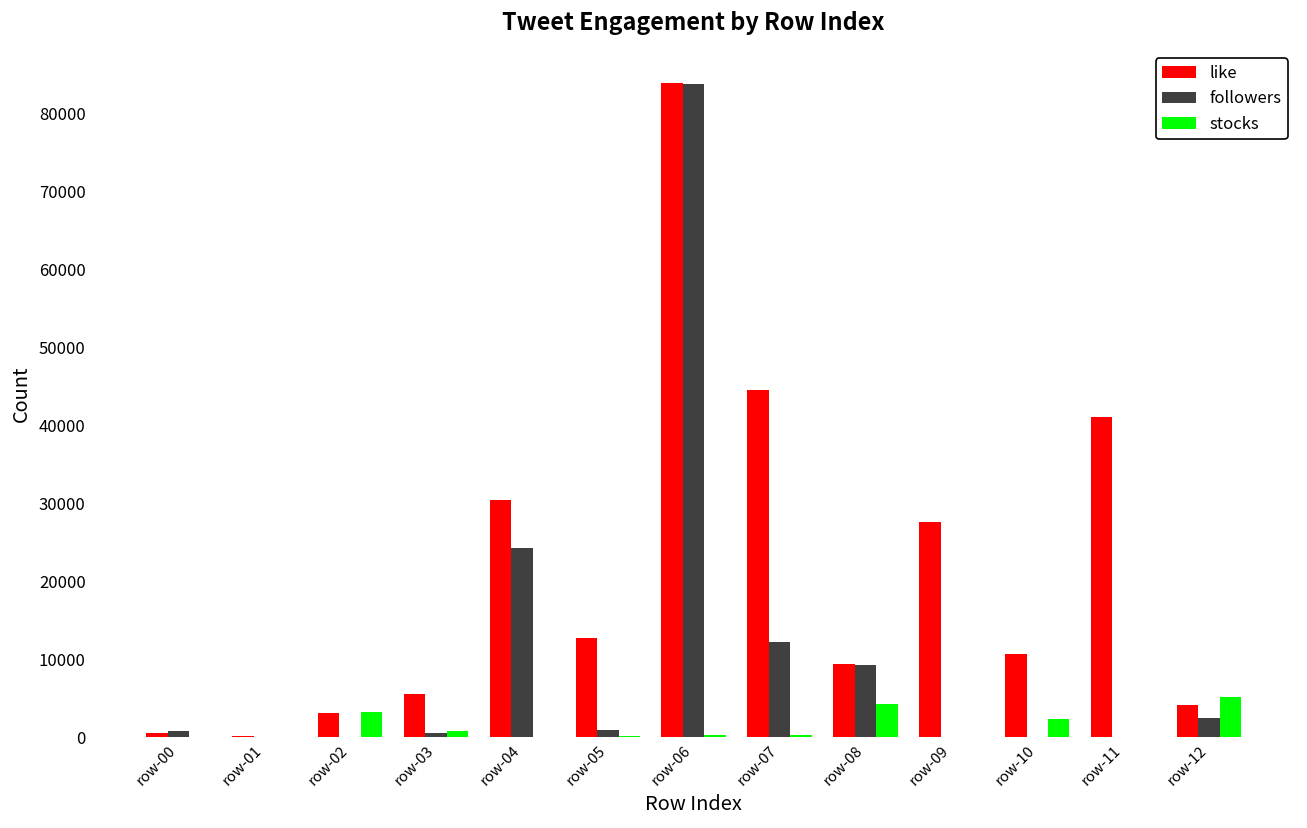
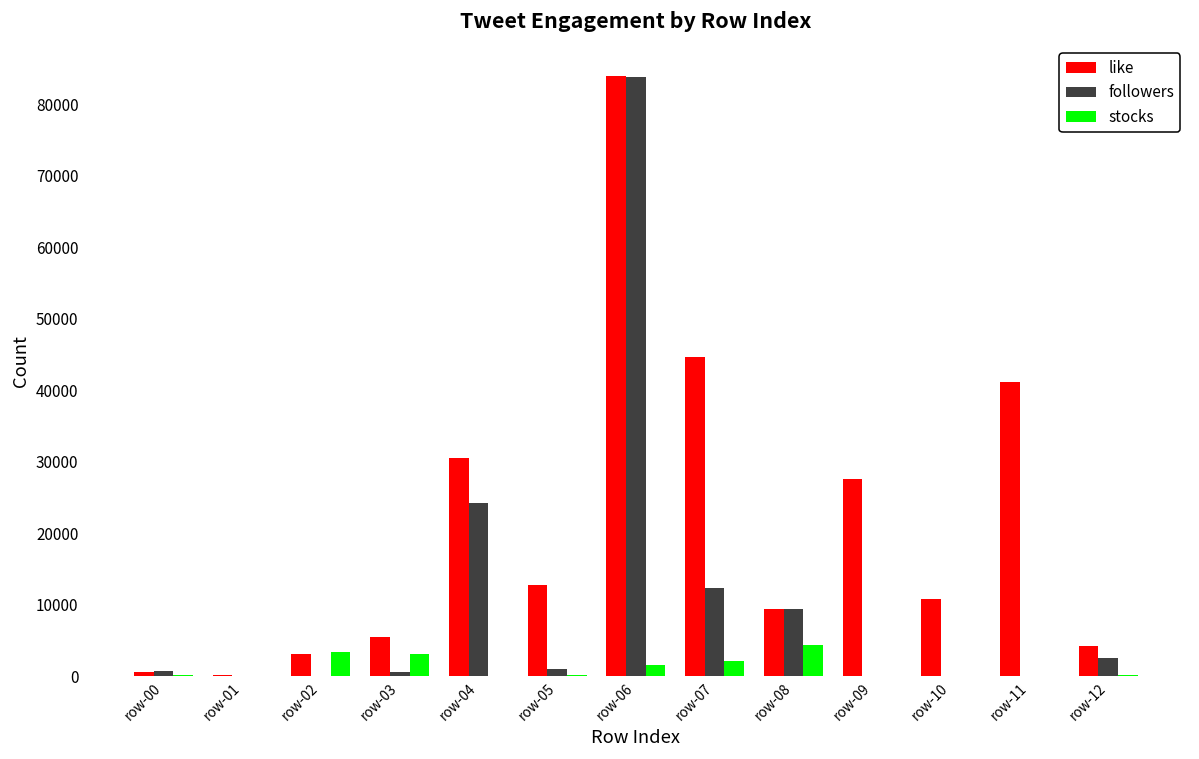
  {
    "like": {
      "row-00": 1000,
      "row-02": 3000,
      "row-03": 6000,
      "row-04": 31000,
      "row-05": 13000,
      "row-06": 84000,
      "row-07": 45000,
      "row-08": 9000,
      "row-09": 28000,
      "row-10": 11000,
      "row-11": 41000,
      "row-12": 4000
    },
    "followers": {
      "row-00": 1000,
      "row-03": 1000,
      "row-04": 24000,
      "row-05": 1000,
      "row-06": 84000,
      "row-07": 12000,
      "row-08": 9000,
      "row-09": 0,
      "row-11": 0,
      "row-12": 3000
    },
    "stocks": {
      "row-02": 3000,
-     "row-03": 1000,
-     "row-06": 0,
-     "row-07": 0,
+     "row-03": 3000,
+     "row-06": 2000,
+     "row-07": 2000,
      "row-08": 4000,
      "row-09": 0,
-     "row-10": 2000,
-     "row-12": 5000
+     "row-10": 0,
+     "row-12": 0
    }
  }
